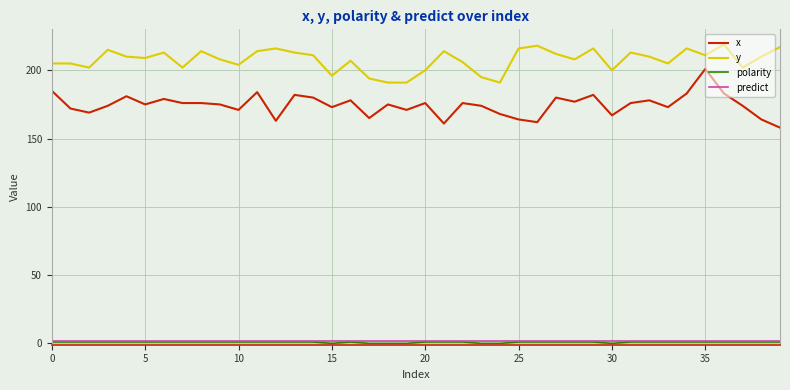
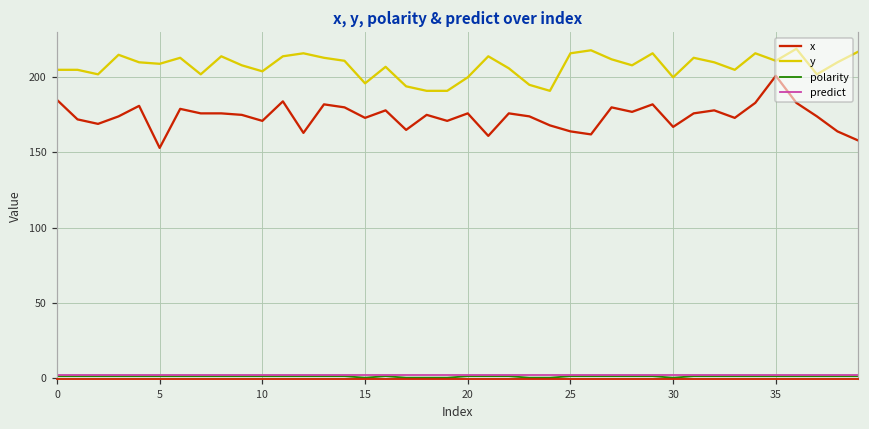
  {
    "x": {
      "0": 185,
-     "5": 175,
+     "5": 153,
      "10": 171,
      "15": 173,
      "20": 176,
      "25": 164,
      "30": 167
    },
    "y": {
      "0": 205,
      "5": 209,
      "10": 204,
      "15": 196,
      "20": 200,
      "25": 216,
      "30": 200
    },
    "polarity": {
      "15": 0,
      "30": 0
    },
    "predict": {
      "15": 2,
      "30": 2
    }
  }
